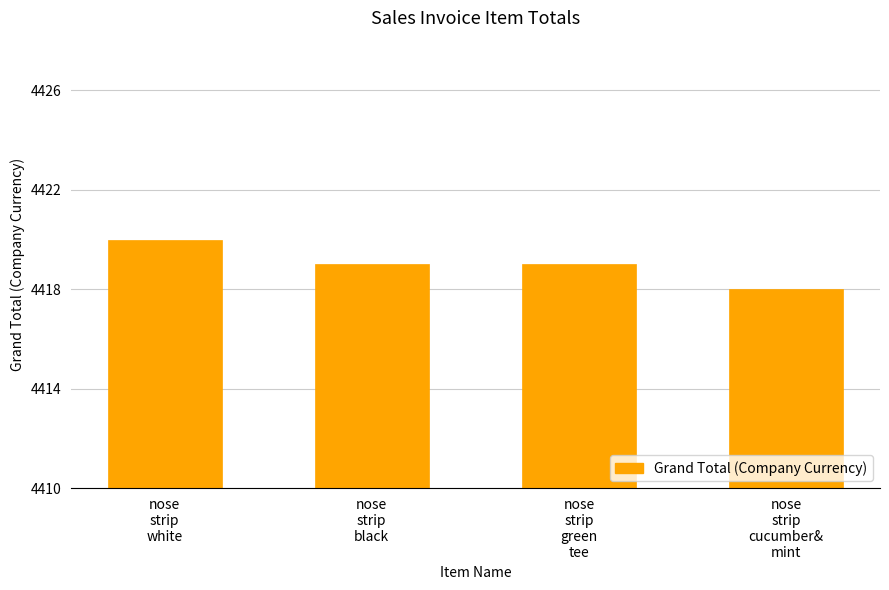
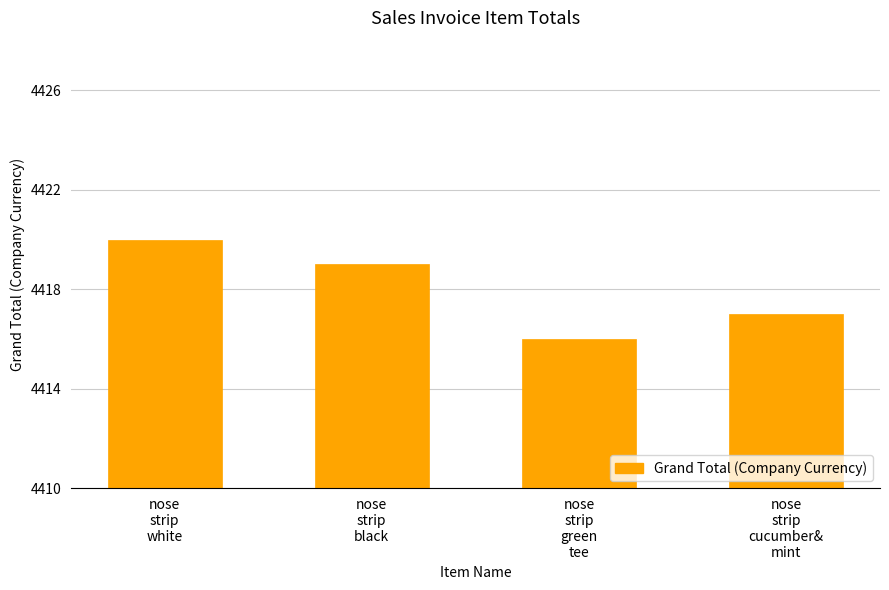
  {
    "nose strip white": 4420,
    "nose strip black": 4419,
-   "nose strip green tee": 4419,
-   "nose strip cucumber& mint": 4418
+   "nose strip green tee": 4416,
+   "nose strip cucumber& mint": 4417
  }
